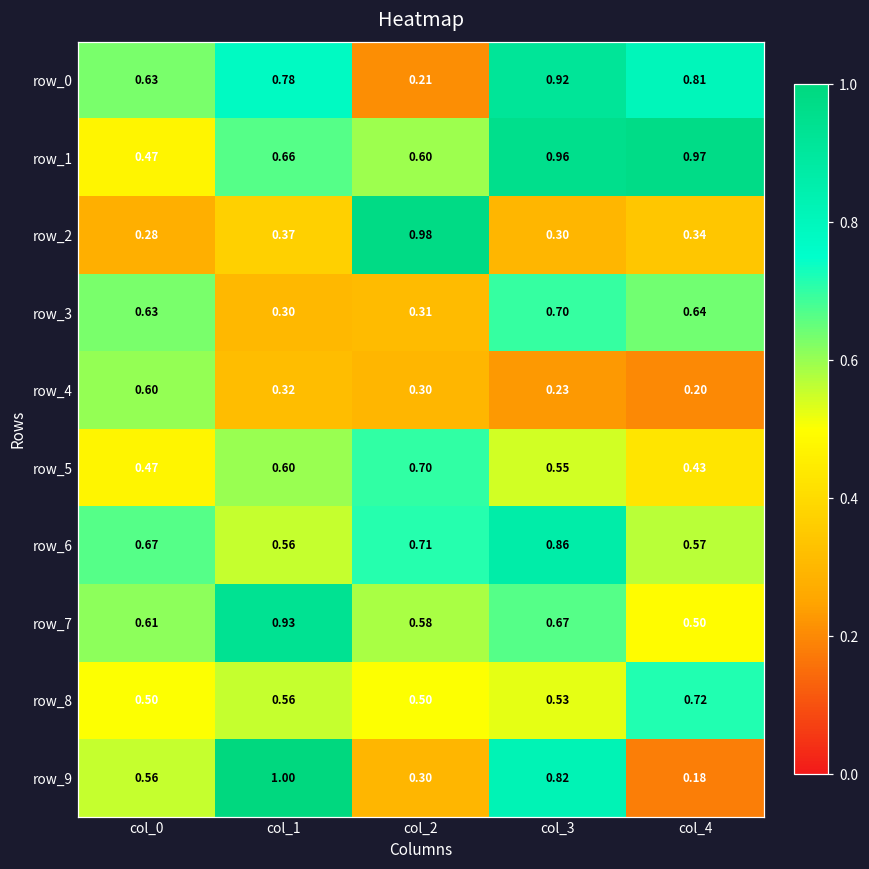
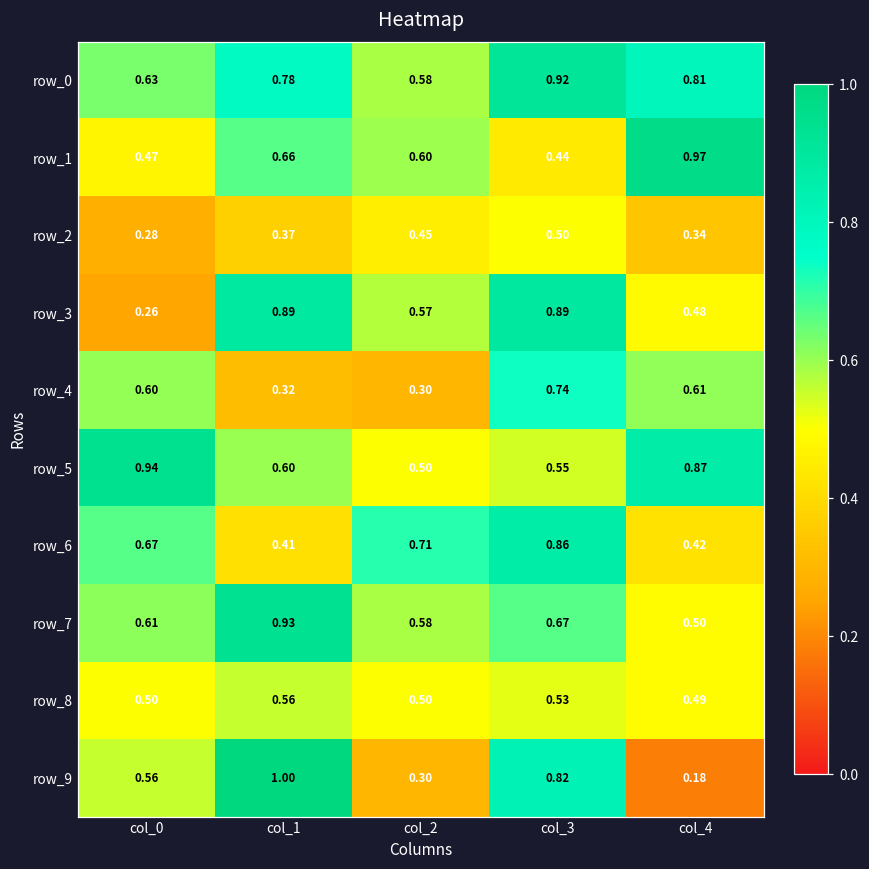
  {
    "row_0": {
      "col_0": 0.63,
      "col_1": 0.78,
-     "col_2": 0.21,
+     "col_2": 0.58,
      "col_3": 0.92,
      "col_4": 0.81
    },
    "row_1": {
      "col_0": 0.47,
      "col_1": 0.66,
      "col_2": 0.60,
-     "col_3": 0.96,
+     "col_3": 0.44,
      "col_4": 0.97
    },
    "row_2": {
      "col_0": 0.28,
      "col_1": 0.37,
-     "col_2": 0.98,
-     "col_3": 0.30,
+     "col_2": 0.45,
+     "col_3": 0.50,
      "col_4": 0.34
    },
    "row_3": {
-     "col_0": 0.63,
-     "col_1": 0.30,
-     "col_2": 0.31,
-     "col_3": 0.70,
-     "col_4": 0.64
+     "col_0": 0.26,
+     "col_1": 0.89,
+     "col_2": 0.57,
+     "col_3": 0.89,
+     "col_4": 0.48
    },
    "row_4": {
      "col_0": 0.60,
      "col_1": 0.32,
      "col_2": 0.30,
-     "col_3": 0.23,
-     "col_4": 0.20
+     "col_3": 0.74,
+     "col_4": 0.61
    },
    "row_5": {
-     "col_0": 0.47,
+     "col_0": 0.94,
      "col_1": 0.60,
-     "col_2": 0.70,
+     "col_2": 0.50,
      "col_3": 0.55,
-     "col_4": 0.43
+     "col_4": 0.87
    },
    "row_6": {
      "col_0": 0.67,
-     "col_1": 0.56,
+     "col_1": 0.41,
      "col_2": 0.71,
      "col_3": 0.86,
-     "col_4": 0.57
+     "col_4": 0.42
    },
    "row_7": {
      "col_0": 0.61,
      "col_1": 0.93,
      "col_2": 0.58,
      "col_3": 0.67,
      "col_4": 0.50
    },
    "row_8": {
      "col_0": 0.50,
      "col_1": 0.56,
      "col_2": 0.50,
      "col_3": 0.53,
-     "col_4": 0.72
+     "col_4": 0.49
    },
    "row_9": {
      "col_0": 0.56,
      "col_1": 1.00,
      "col_2": 0.30,
      "col_3": 0.82,
      "col_4": 0.18
    }
  }
